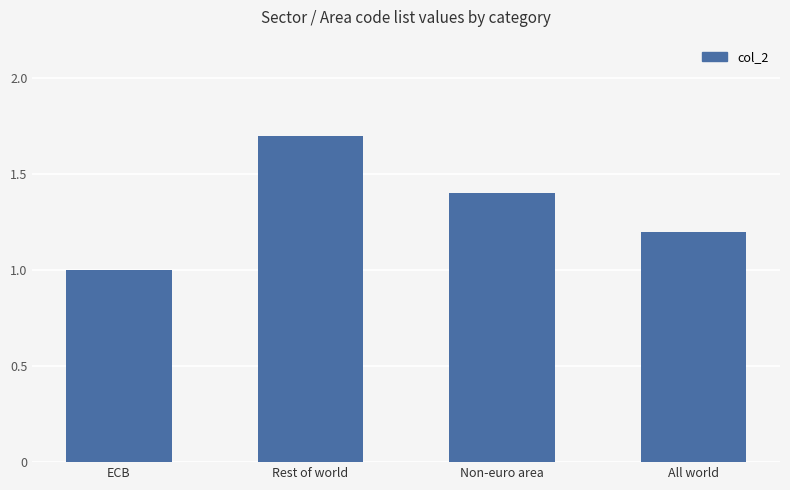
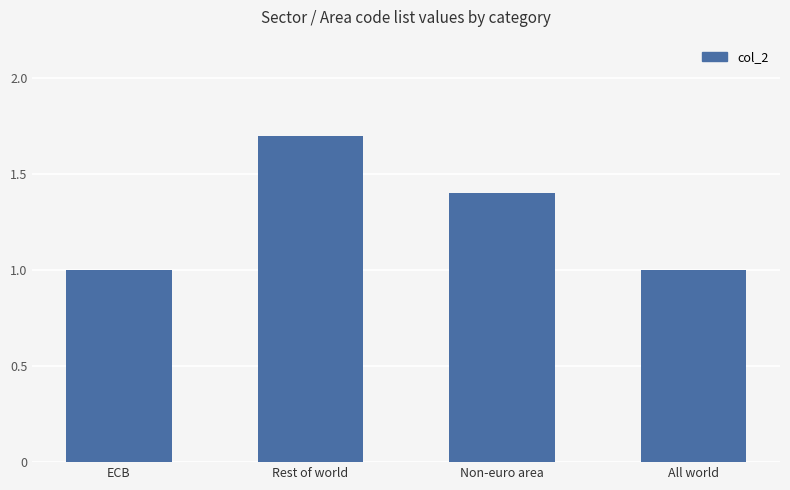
  {
    "ECB": 1.0,
    "Rest of world": 1.7,
    "Non-euro area": 1.4,
-   "All world": 1.2
+   "All world": 1.0
  }
